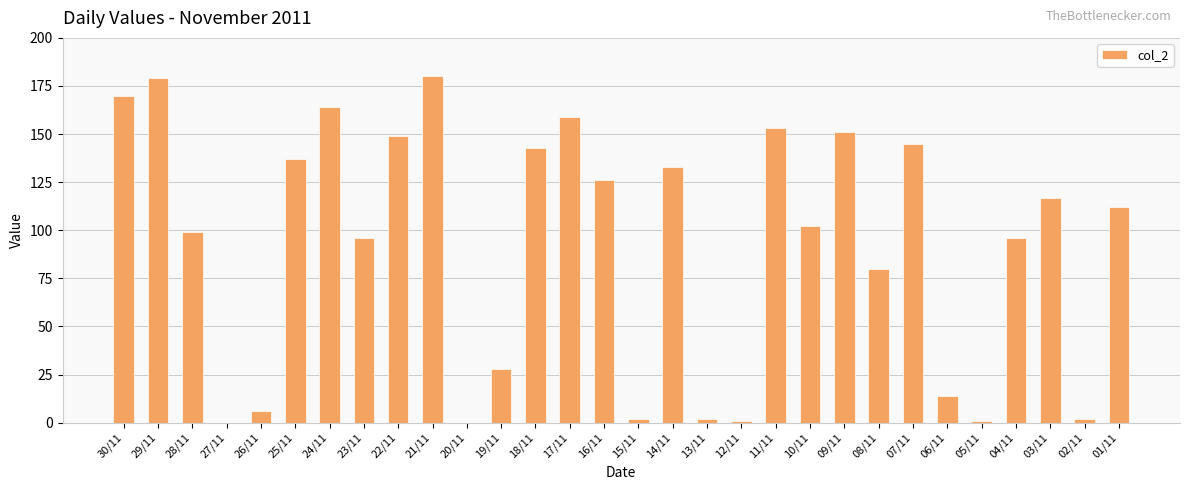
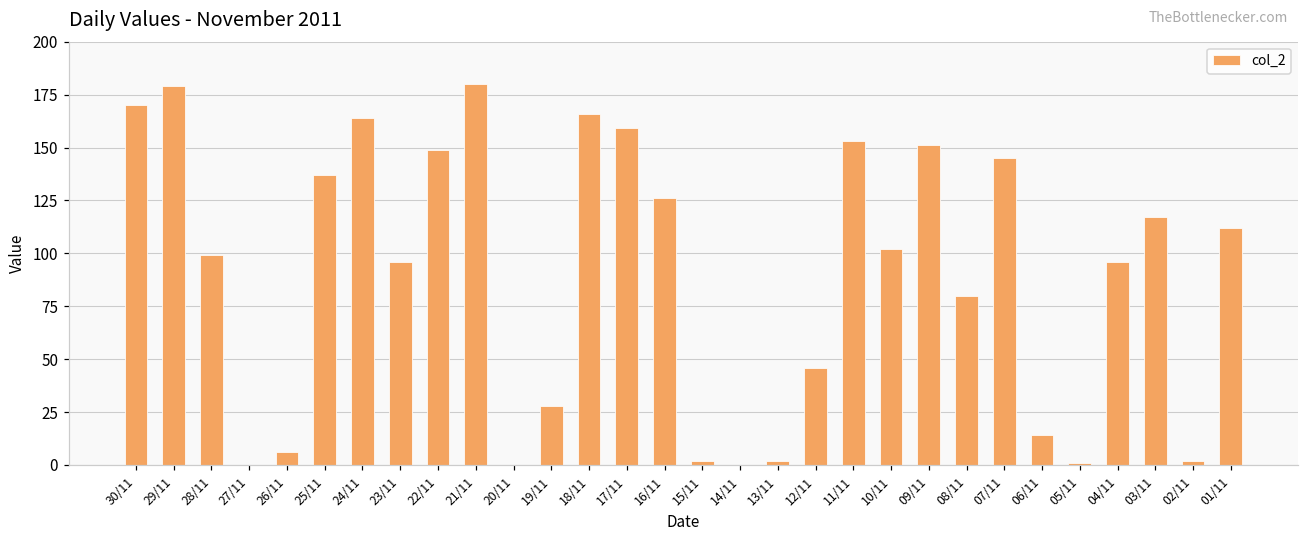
  {
    "30/11": 170,
    "29/11": 179,
    "28/11": 99,
    "27/11": 0,
    "26/11": 6,
    "25/11": 137,
    "24/11": 164,
    "23/11": 96,
    "22/11": 149,
    "21/11": 180,
    "20/11": 0,
    "19/11": 28,
-   "18/11": 143,
+   "18/11": 166,
    "17/11": 159,
    "16/11": 126,
    "15/11": 2,
-   "14/11": 133,
+   "14/11": 0,
    "13/11": 2,
-   "12/11": 1,
+   "12/11": 46,
    "11/11": 153,
    "10/11": 102,
    "09/11": 151,
    "08/11": 80,
    "07/11": 145,
    "06/11": 14,
    "04/11": 96,
    "03/11": 117,
    "02/11": 2,
    "01/11": 112
  }
